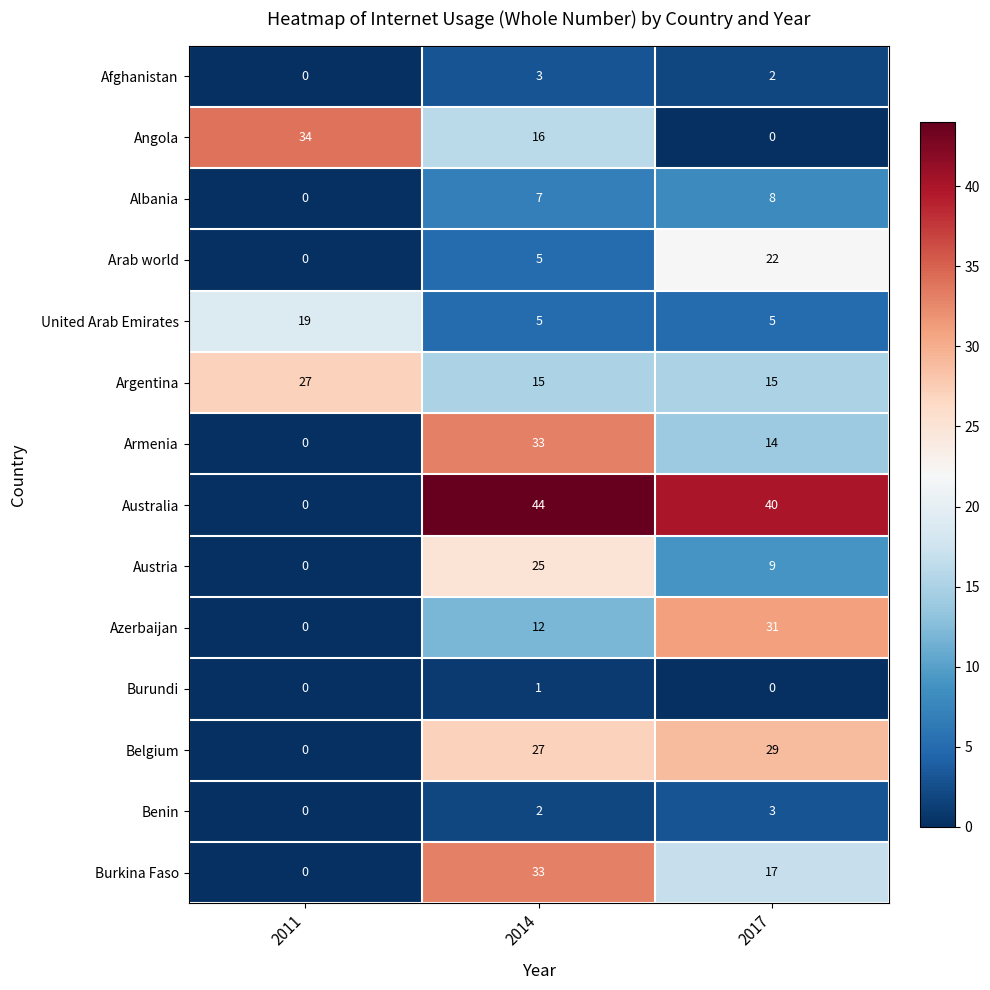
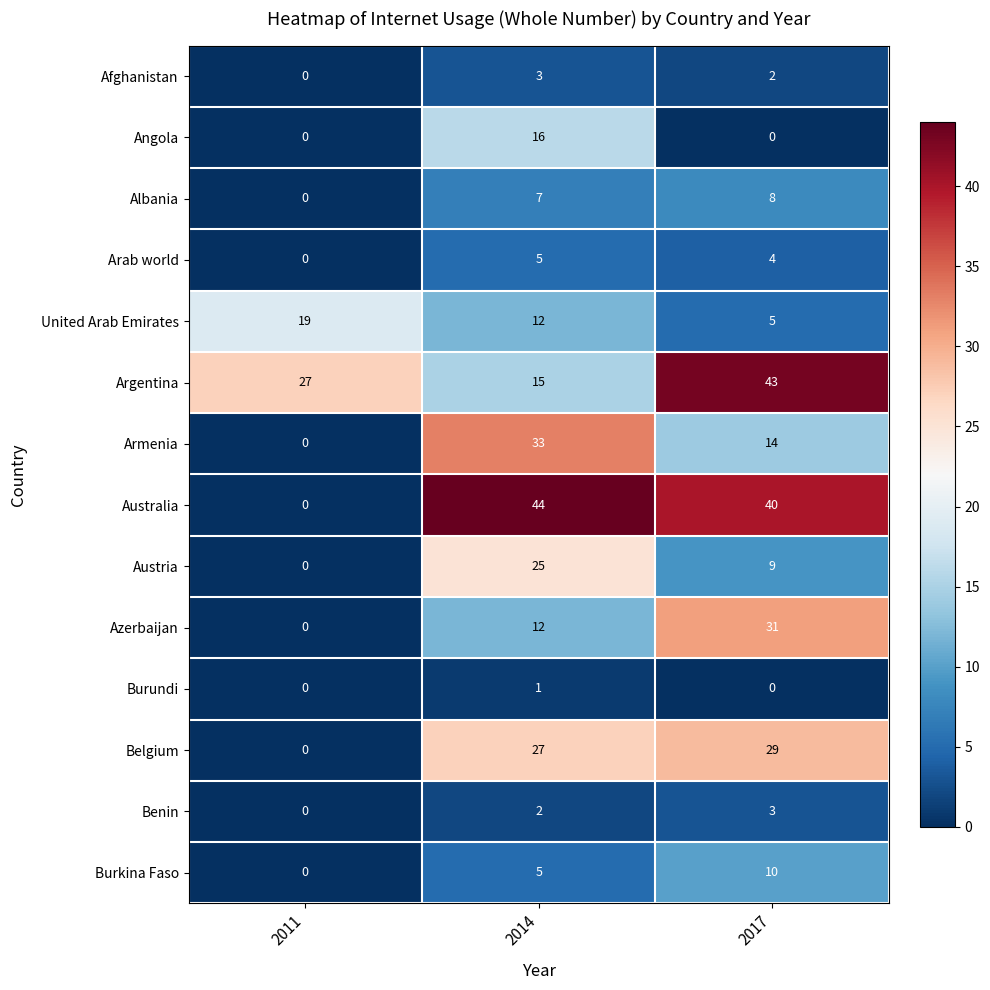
  {
    "Afghanistan": {
      "2011": 0,
      "2014": 3,
      "2017": 2
    },
    "Angola": {
-     "2011": 34,
+     "2011": 0,
      "2014": 16,
      "2017": 0
    },
    "Albania": {
      "2011": 0,
      "2014": 7,
      "2017": 8
    },
    "Arab world": {
      "2011": 0,
      "2014": 5,
-     "2017": 22
+     "2017": 4
    },
    "United Arab Emirates": {
      "2011": 19,
-     "2014": 5,
+     "2014": 12,
      "2017": 5
    },
    "Argentina": {
      "2011": 27,
      "2014": 15,
-     "2017": 15
+     "2017": 43
    },
    "Armenia": {
      "2011": 0,
      "2014": 33,
      "2017": 14
    },
    "Australia": {
      "2011": 0,
      "2014": 44,
      "2017": 40
    },
    "Austria": {
      "2011": 0,
      "2014": 25,
      "2017": 9
    },
    "Azerbaijan": {
      "2011": 0,
      "2014": 12,
      "2017": 31
    },
    "Burundi": {
      "2011": 0,
      "2014": 1,
      "2017": 0
    },
    "Belgium": {
      "2011": 0,
      "2014": 27,
      "2017": 29
    },
    "Benin": {
      "2011": 0,
      "2014": 2,
      "2017": 3
    },
    "Burkina Faso": {
      "2011": 0,
-     "2014": 33,
-     "2017": 17
+     "2014": 5,
+     "2017": 10
    }
  }
